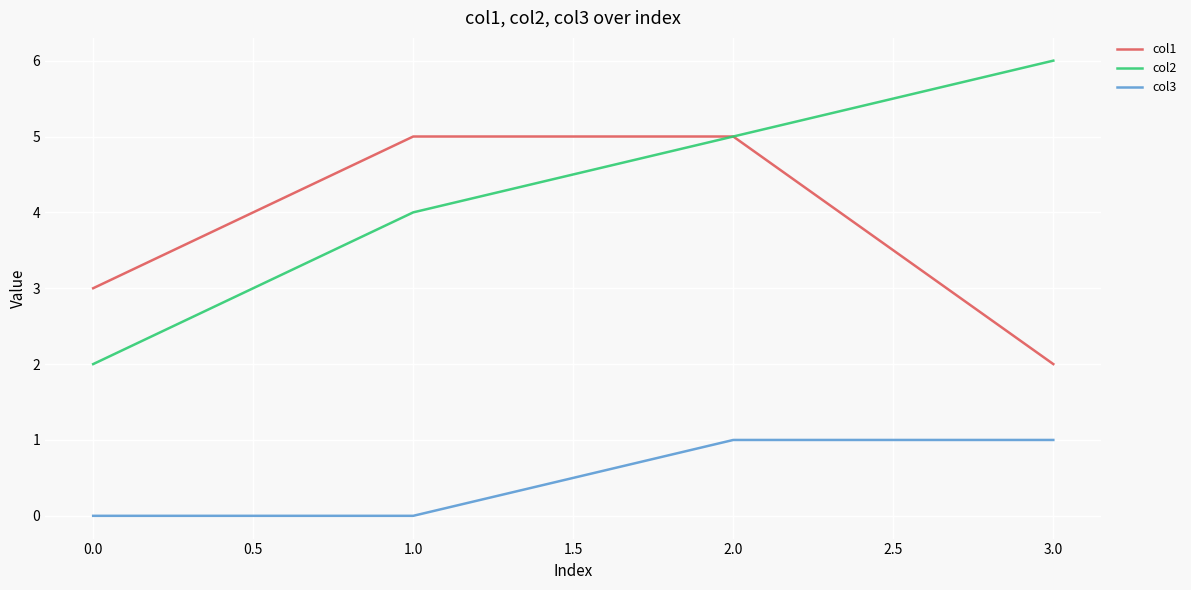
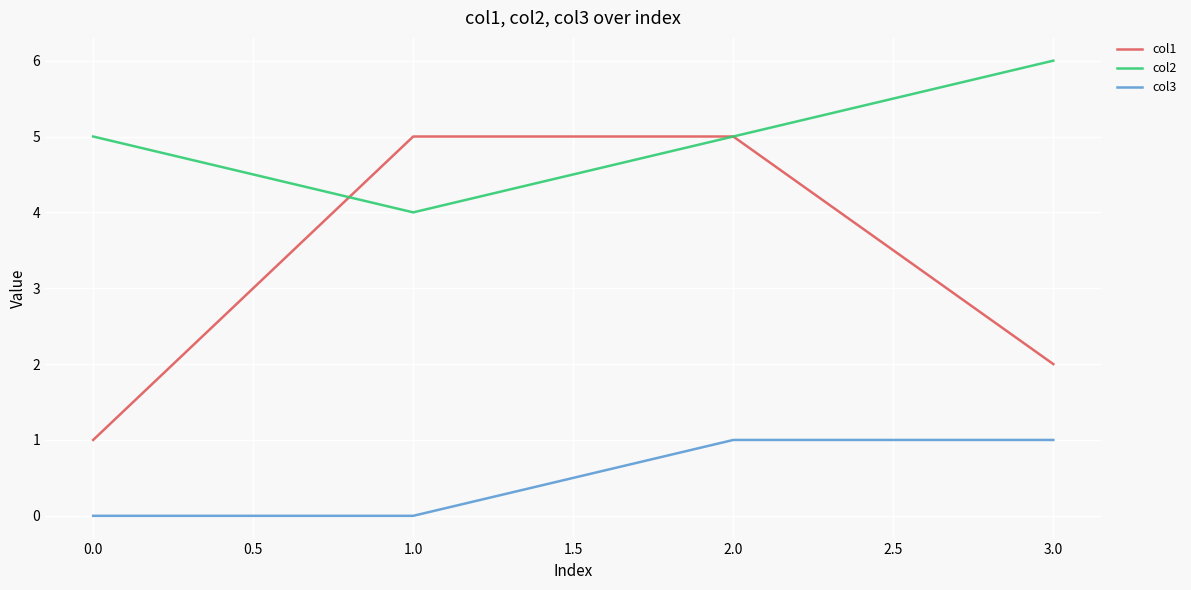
  {
    "col1": {
-     "0.0": 3,
+     "0.0": 1,
      "1.0": 5,
      "3.0": 2
    },
    "col2": {
-     "0.0": 2,
+     "0.0": 5,
      "1.0": 4,
      "3.0": 6
    },
    "col3": {
      "0.0": 0,
      "1.0": 0,
      "2.0": 1,
      "3.0": 1
    }
  }
